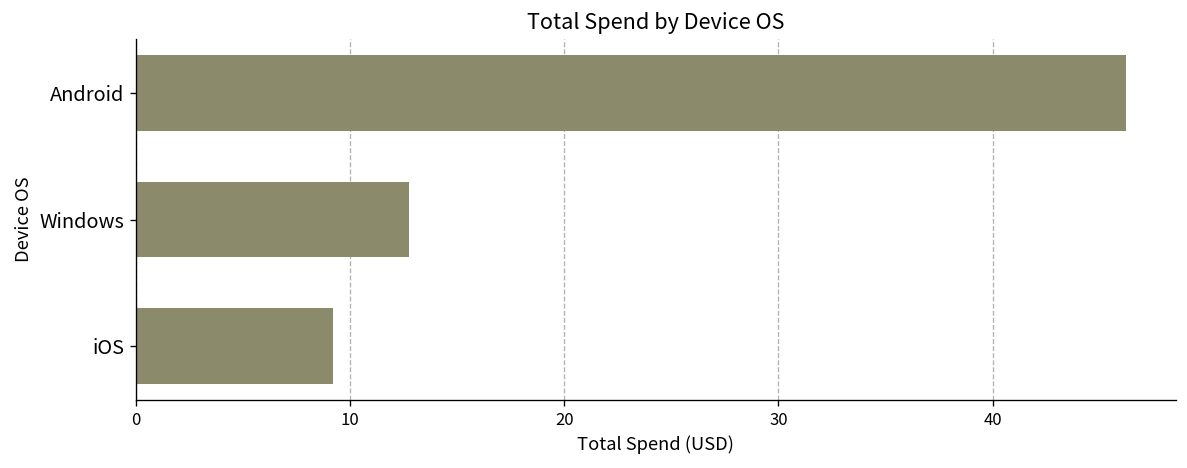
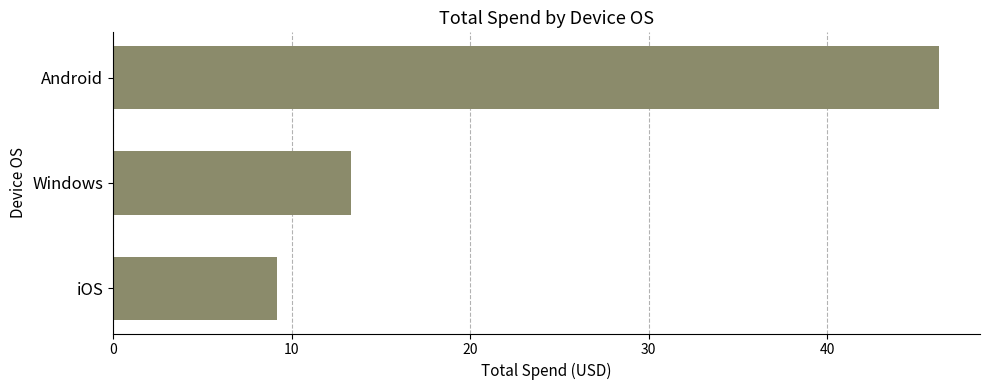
  {
    "Android": 46.3,
-   "Windows": 12.7,
+   "Windows": 13.4,
    "iOS": 9.2
  }
